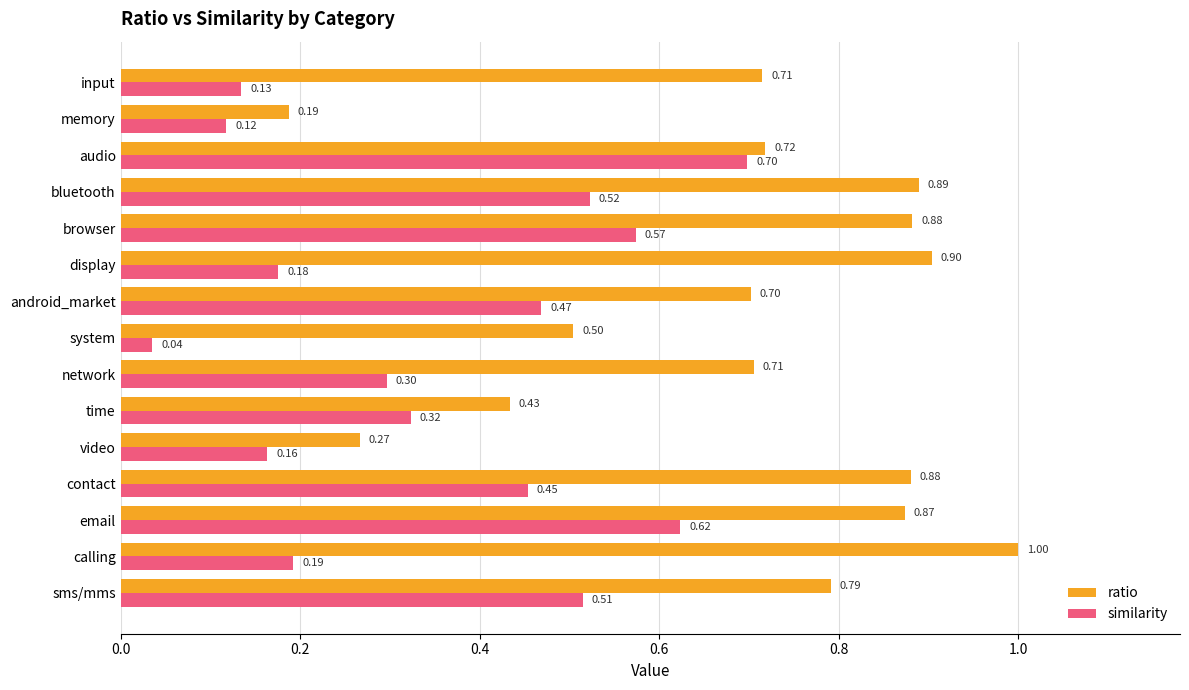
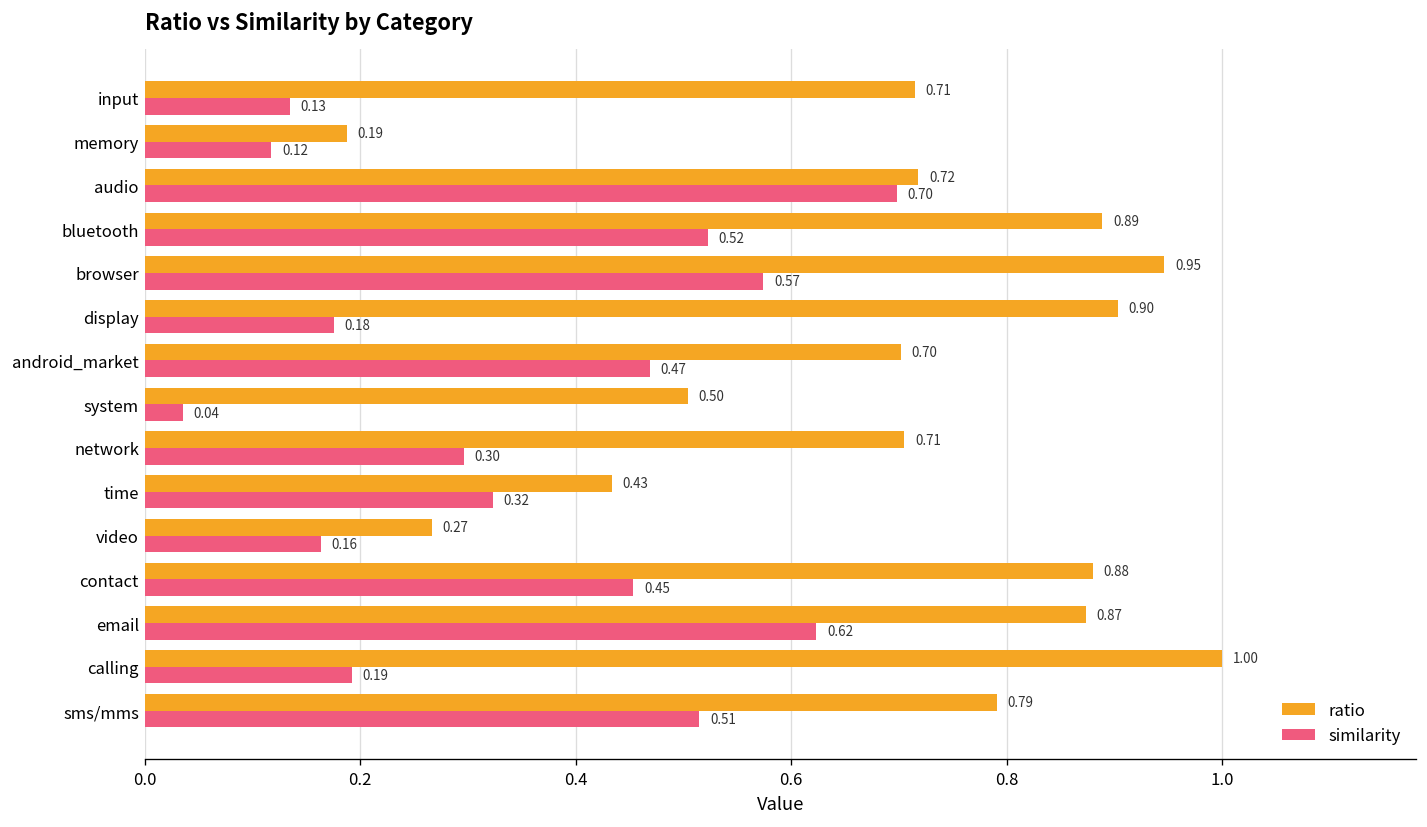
  {
    "ratio": {
      "input": 0.71,
      "memory": 0.19,
      "audio": 0.72,
      "bluetooth": 0.89,
-     "browser": 0.88,
+     "browser": 0.95,
      "display": 0.90,
      "android_market": 0.70,
      "system": 0.50,
      "network": 0.71,
      "time": 0.43,
      "video": 0.27,
      "contact": 0.88,
      "email": 0.87,
      "calling": 1.00,
      "sms/mms": 0.79
    },
    "similarity": {
      "input": 0.13,
      "memory": 0.12,
      "audio": 0.70,
      "bluetooth": 0.52,
      "browser": 0.57,
      "display": 0.18,
      "android_market": 0.47,
      "system": 0.04,
      "network": 0.30,
      "time": 0.32,
      "video": 0.16,
      "contact": 0.45,
      "email": 0.62,
      "calling": 0.19,
      "sms/mms": 0.51
    }
  }
